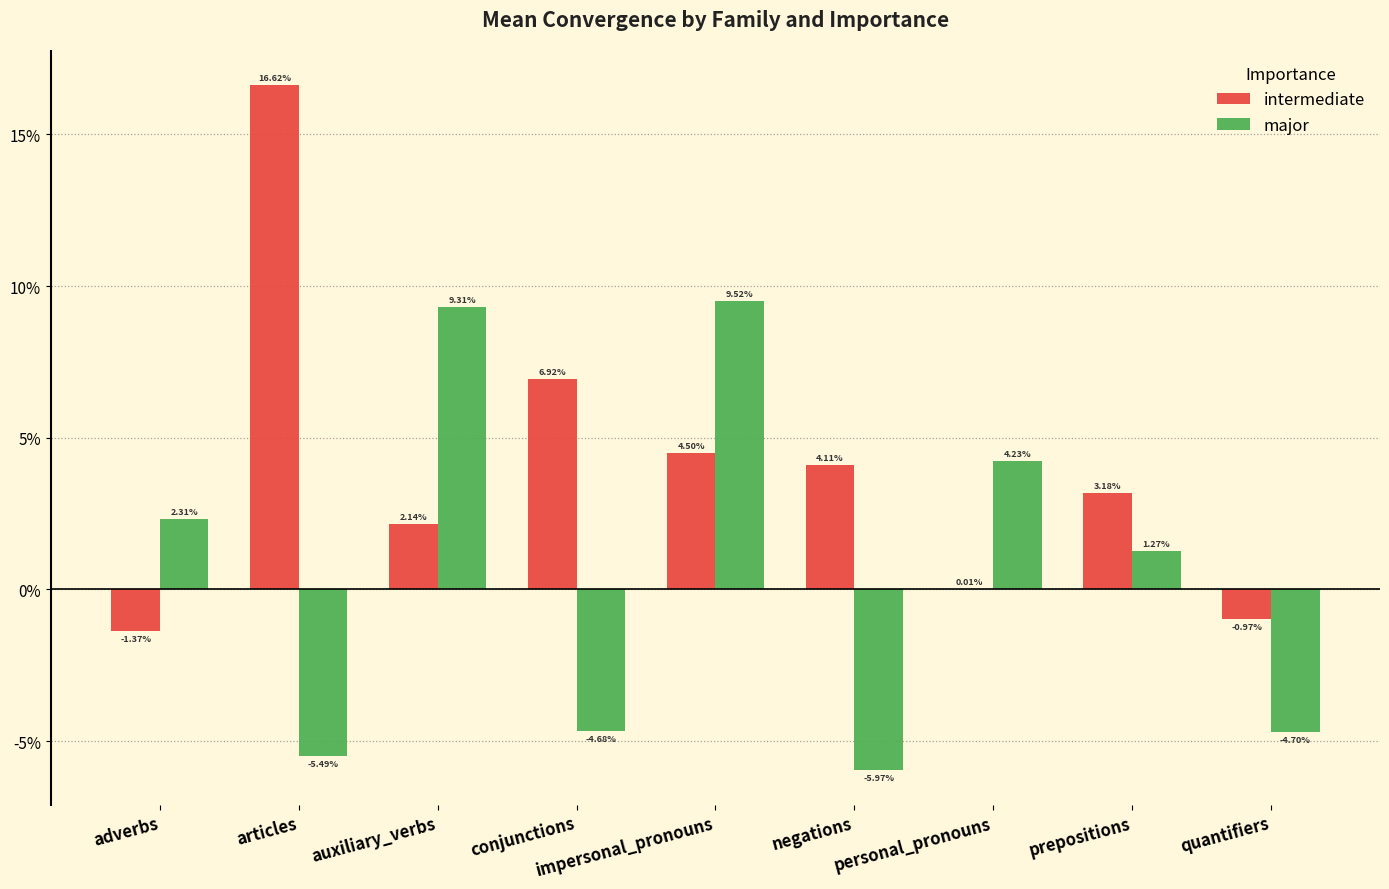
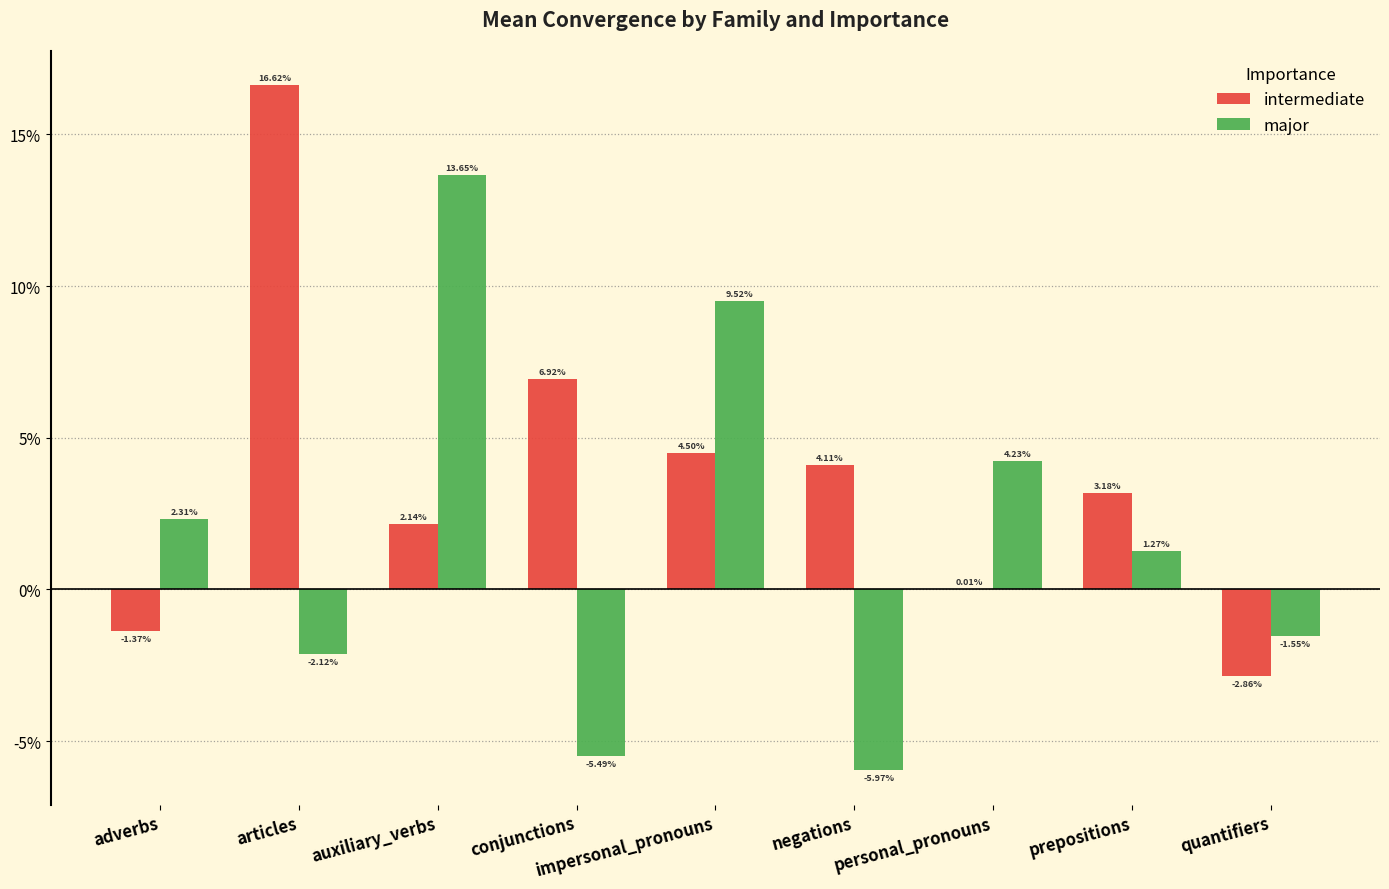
  {
    "intermediate": {
      "adverbs": "-1.37%",
      "articles": "16.62%",
      "auxiliary_verbs": "2.14%",
      "conjunctions": "6.92%",
      "impersonal_pronouns": "4.50%",
      "negations": "4.11%",
      "personal_pronouns": "0.01%",
      "prepositions": "3.18%",
-     "quantifiers": "-0.97%"
+     "quantifiers": "-2.86%"
    },
    "major": {
      "adverbs": "2.31%",
-     "articles": "-5.49%",
-     "auxiliary_verbs": "9.31%",
-     "conjunctions": "-4.68%",
+     "articles": "-2.12%",
+     "auxiliary_verbs": "13.65%",
+     "conjunctions": "-5.49%",
      "impersonal_pronouns": "9.52%",
      "negations": "-5.97%",
      "personal_pronouns": "4.23%",
      "prepositions": "1.27%",
-     "quantifiers": "-4.70%"
+     "quantifiers": "-1.55%"
    }
  }
